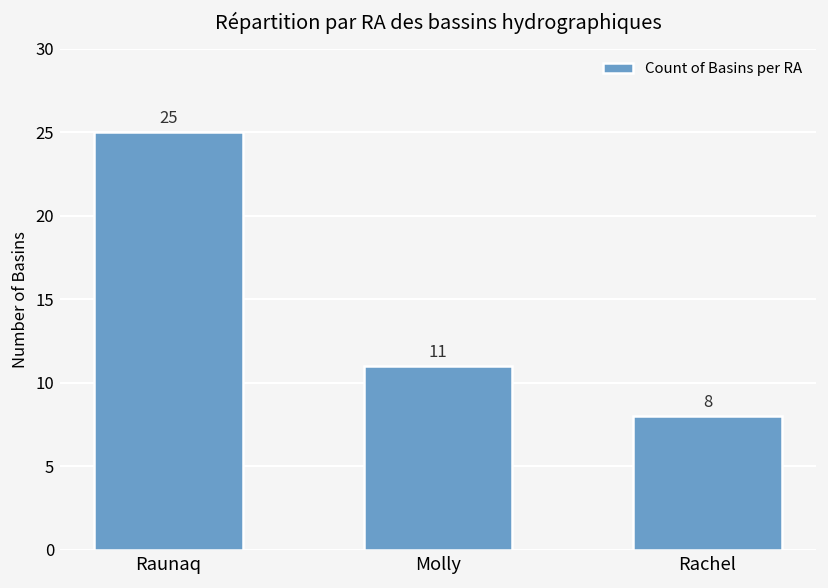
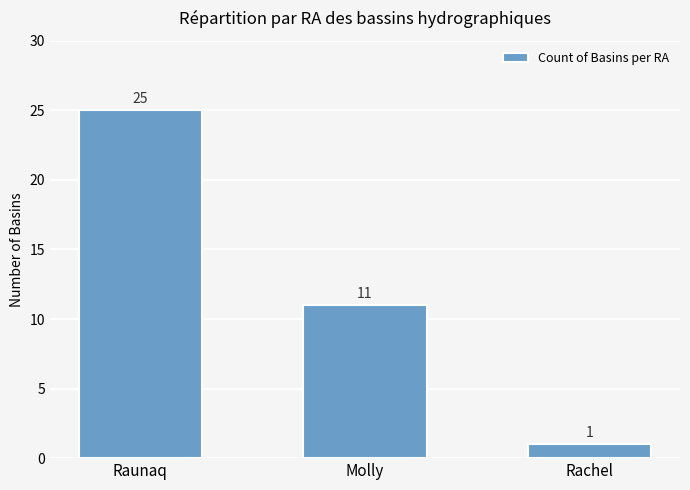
  {
    "Raunaq": 25,
    "Molly": 11,
-   "Rachel": 8
+   "Rachel": 1
  }
